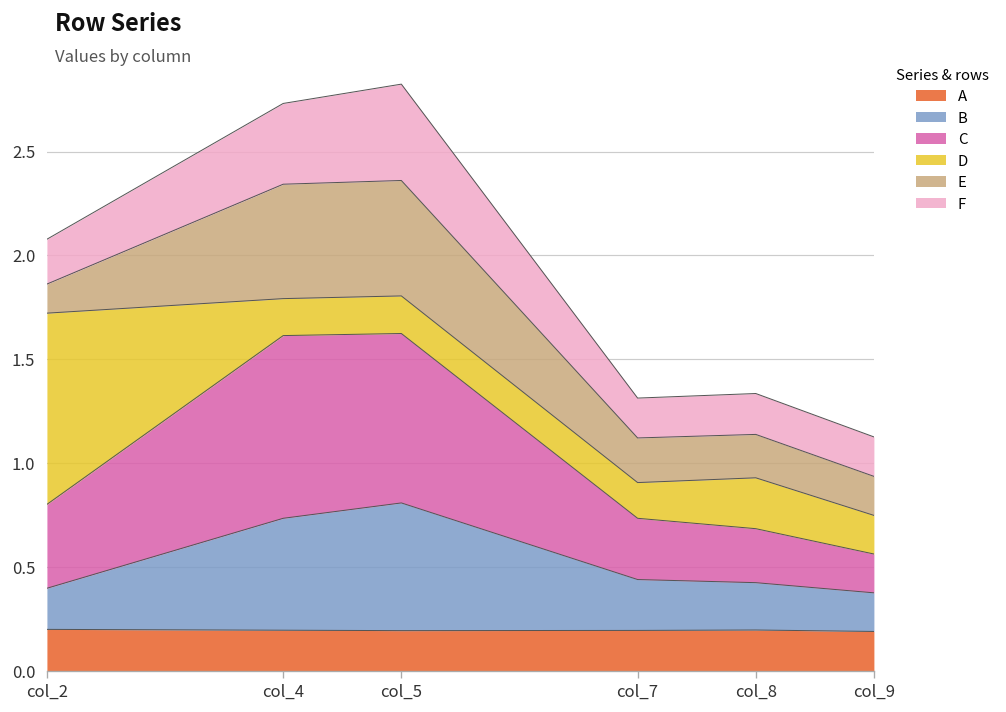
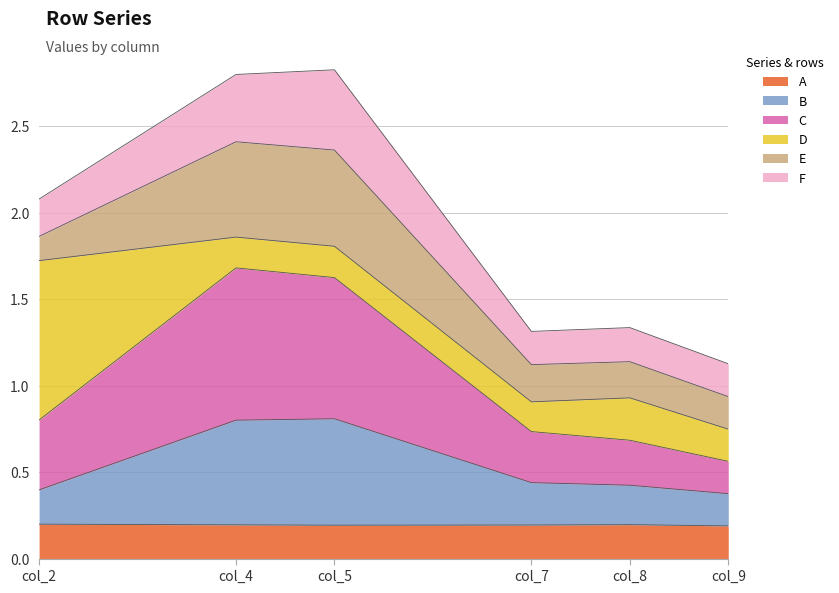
  {
    "A": {
      "col_2": 0.20,
      "col_4": 0.20,
      "col_5": 0.19,
      "col_7": 0.19,
      "col_8": 0.20,
      "col_9": 0.19
    },
    "B": {
      "col_2": 0.20,
-     "col_4": 0.54,
+     "col_4": 0.61,
      "col_5": 0.62,
      "col_7": 0.25,
      "col_8": 0.23,
      "col_9": 0.19
    },
    "C": {
      "col_2": 0.40,
      "col_4": 0.88,
      "col_5": 0.82,
      "col_7": 0.30,
      "col_8": 0.26,
      "col_9": 0.19
    },
    "D": {
      "col_2": 0.92,
      "col_4": 0.18,
      "col_5": 0.18,
      "col_7": 0.17,
      "col_8": 0.25,
      "col_9": 0.19
    },
    "E": {
      "col_2": 0.14,
      "col_4": 0.55,
      "col_5": 0.56,
      "col_7": 0.22,
      "col_8": 0.21,
      "col_9": 0.19
    },
    "F": {
      "col_2": 0.22,
      "col_4": 0.39,
      "col_5": 0.46,
      "col_7": 0.19,
      "col_8": 0.20,
      "col_9": 0.19
    }
  }
